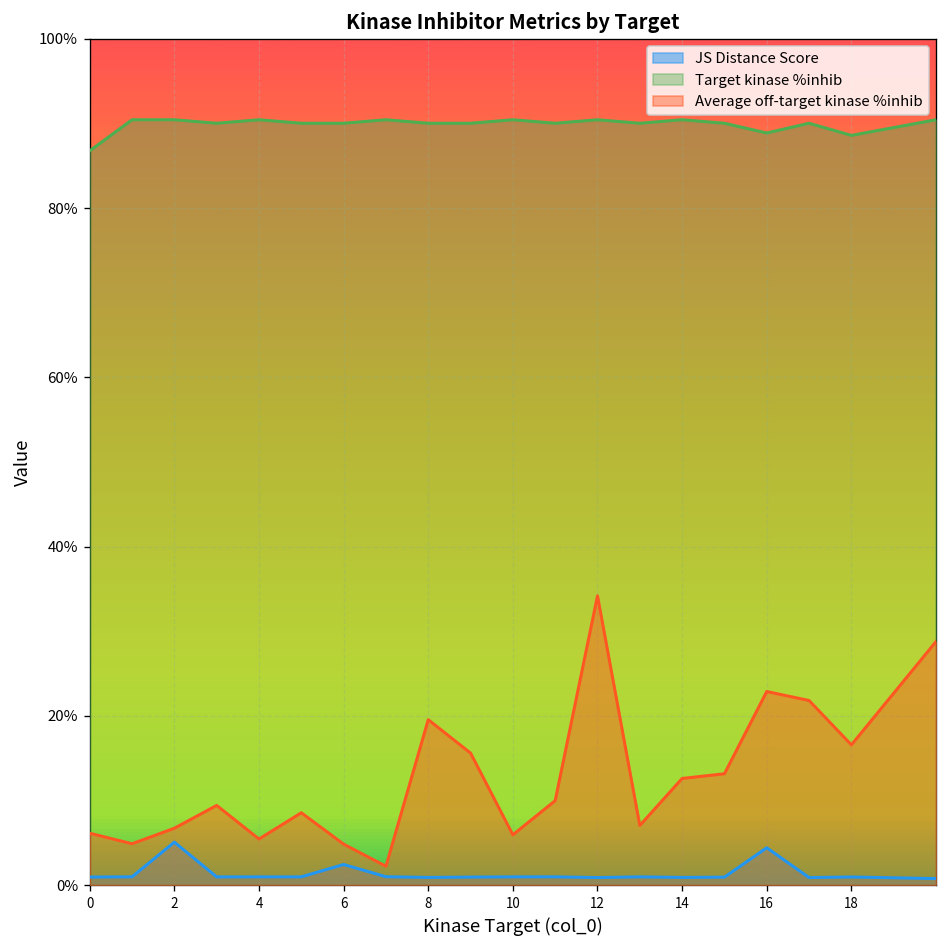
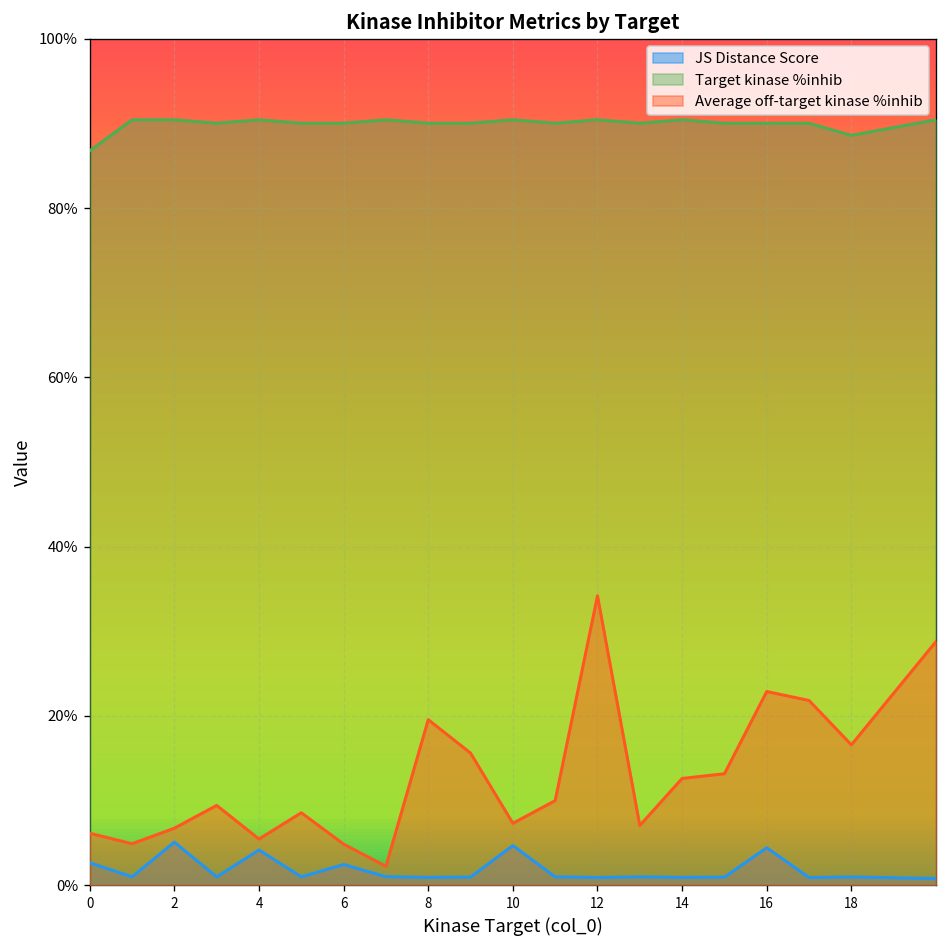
  {
    "JS Distance Score": {
-     "0": "1%",
+     "0": "3%",
      "2": "5%",
-     "4": "1%",
+     "4": "4%",
      "6": "2%",
      "8": "1%",
-     "10": "1%",
+     "10": "5%",
      "12": "1%",
      "14": "1%",
      "16": "4%",
      "18": "1%"
    },
    "Target kinase %inhib": {
      "0": "87%",
      "2": "90%",
      "4": "90%",
      "6": "90%",
      "8": "90%",
      "10": "90%",
      "12": "90%",
-     "16": "89%",
+     "16": "90%",
      "18": "89%"
    },
    "Average off-target kinase %inhib": {
      "0": "6%",
      "2": "7%",
      "4": "5%",
      "6": "5%",
      "8": "20%",
-     "10": "6%",
+     "10": "7%",
      "12": "34%",
      "14": "13%",
      "16": "23%",
      "18": "17%"
    }
  }
